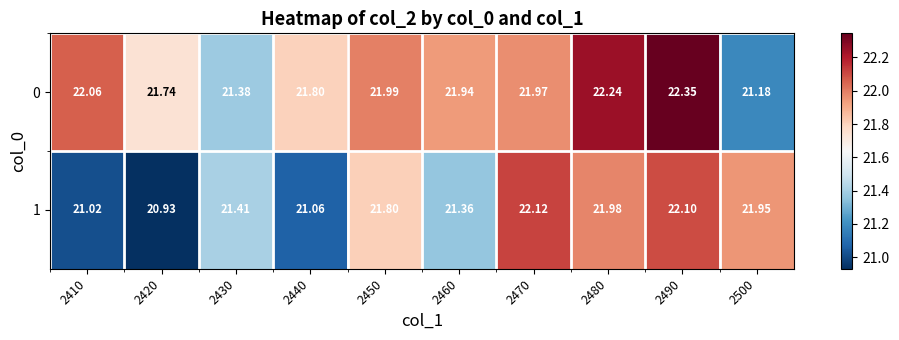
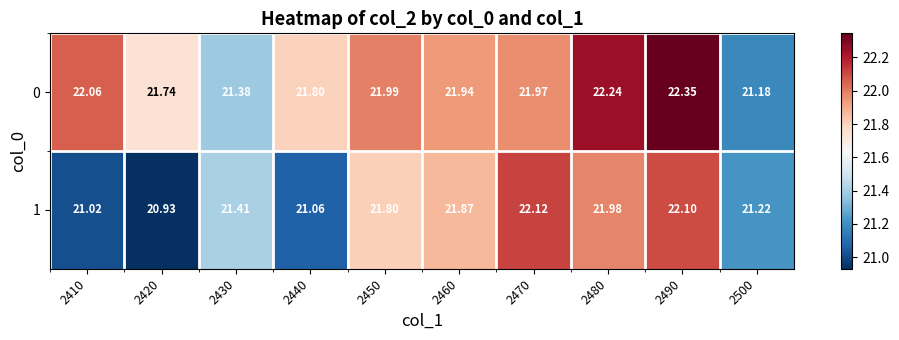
  {
    "0": {
      "2410": 22.06,
      "2420": 21.74,
      "2430": 21.38,
      "2440": 21.80,
      "2450": 21.99,
      "2460": 21.94,
      "2470": 21.97,
      "2480": 22.24,
      "2490": 22.35,
      "2500": 21.18
    },
    "1": {
      "2410": 21.02,
      "2420": 20.93,
      "2430": 21.41,
      "2440": 21.06,
      "2450": 21.80,
-     "2460": 21.36,
+     "2460": 21.87,
      "2470": 22.12,
      "2480": 21.98,
      "2490": 22.10,
-     "2500": 21.95
+     "2500": 21.22
    }
  }
